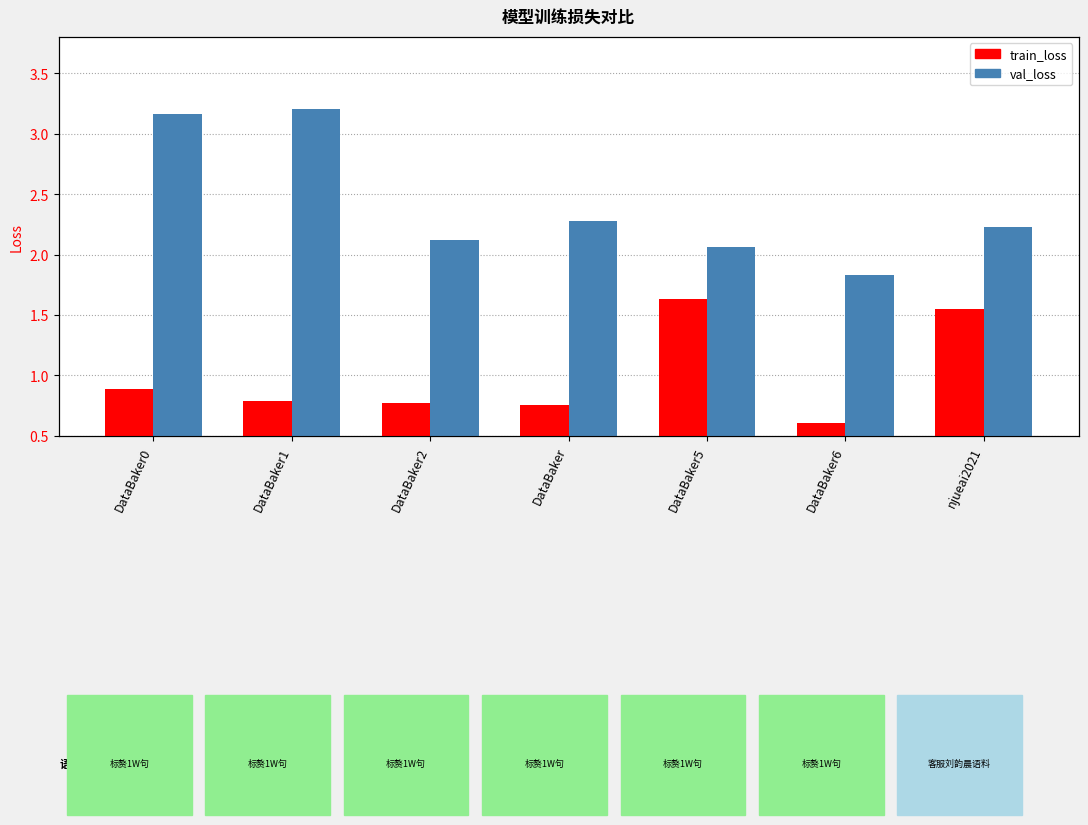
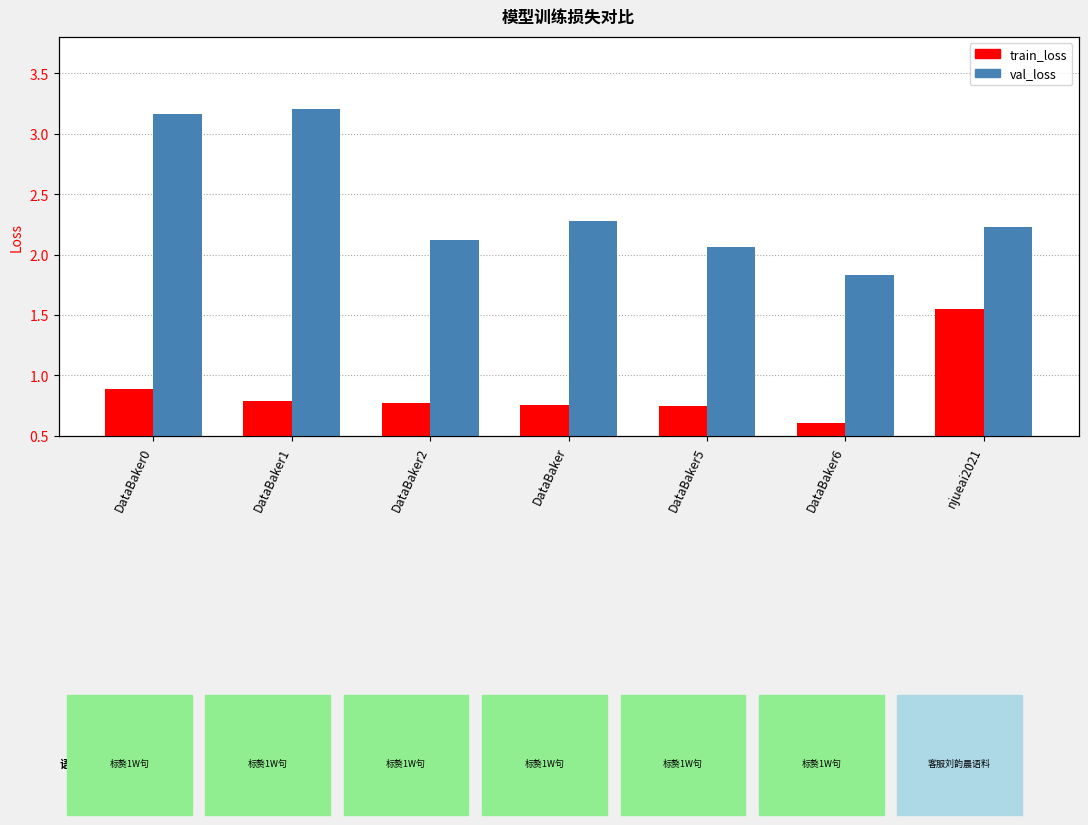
  {
    "train_loss": {
      "DataBaker0": 0.88,
      "DataBaker1": 0.79,
      "DataBaker2": 0.77,
      "DataBaker": 0.75,
-     "DataBaker5": 1.63,
+     "DataBaker5": 0.75,
      "DataBaker6": 0.61,
      "njueai2021": 1.55
    },
    "val_loss": {
      "DataBaker0": 3.16,
      "DataBaker1": 3.20,
      "DataBaker2": 2.12,
      "DataBaker": 2.28,
      "DataBaker5": 2.06,
      "DataBaker6": 1.83,
      "njueai2021": 2.23
    }
  }
